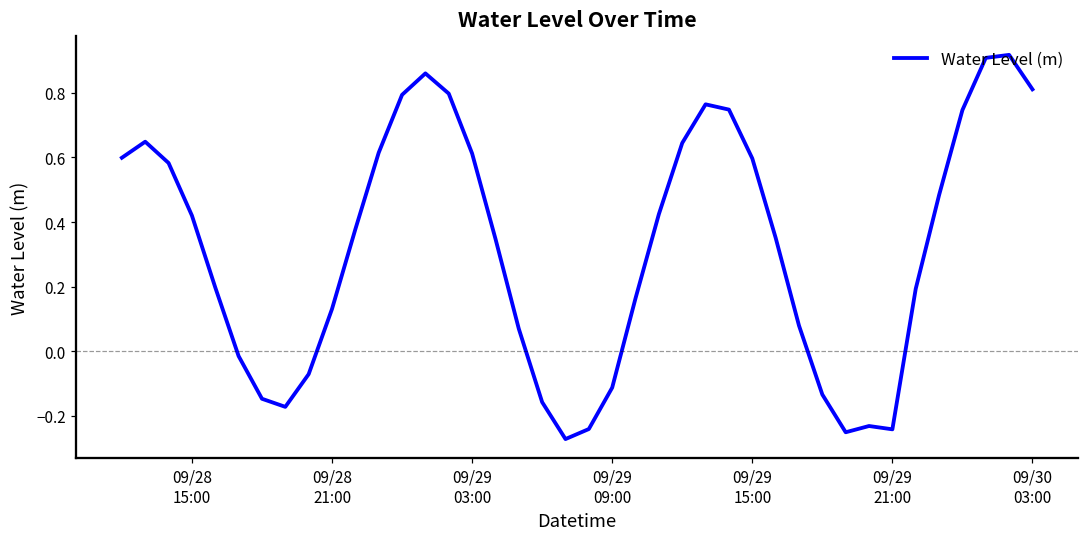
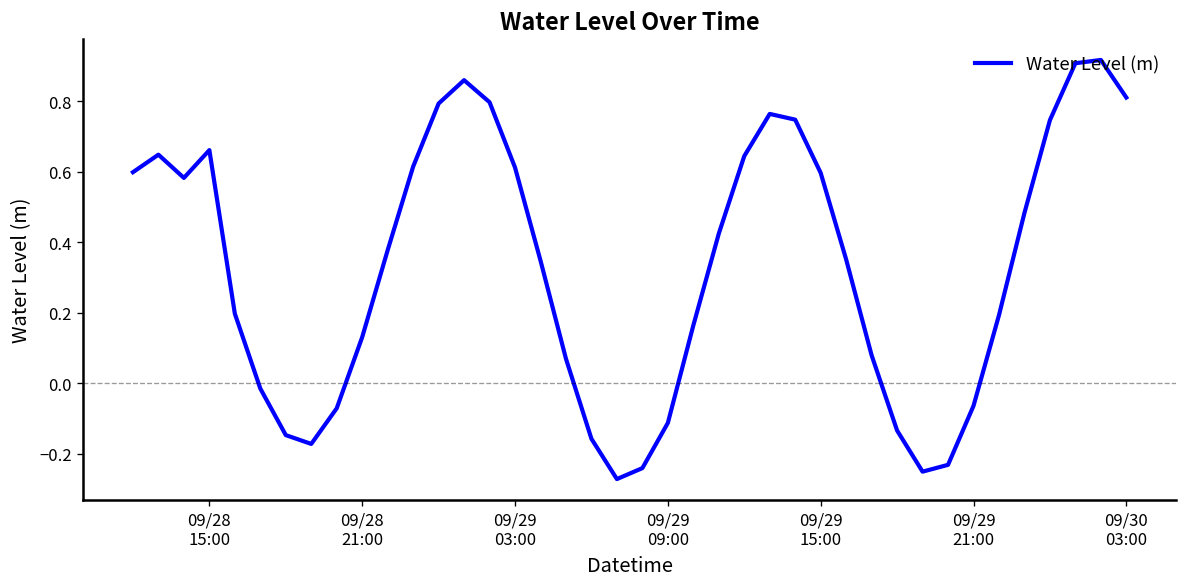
  {
-   "09/28 15:00": 0.42,
+   "09/28 15:00": 0.66,
    "09/28 21:00": 0.13,
    "09/29 03:00": 0.61,
    "09/29 09:00": -0.11,
    "09/29 15:00": 0.60,
-   "09/29 21:00": -0.24,
+   "09/29 21:00": -0.06,
    "09/30 03:00": 0.81
  }
